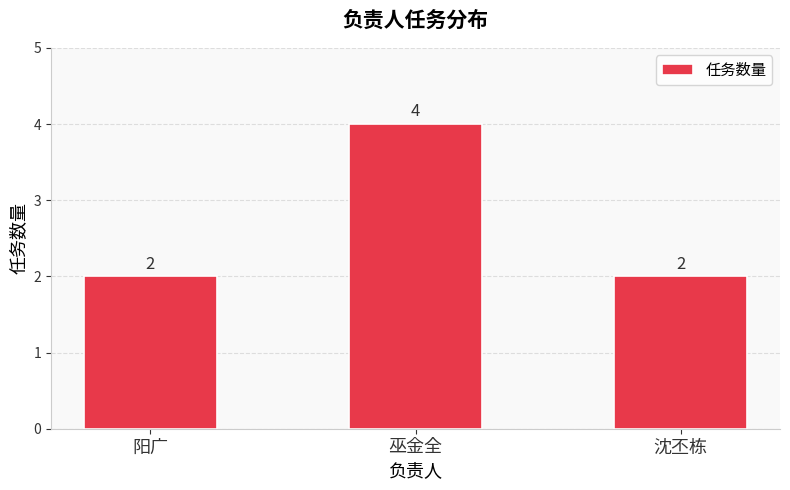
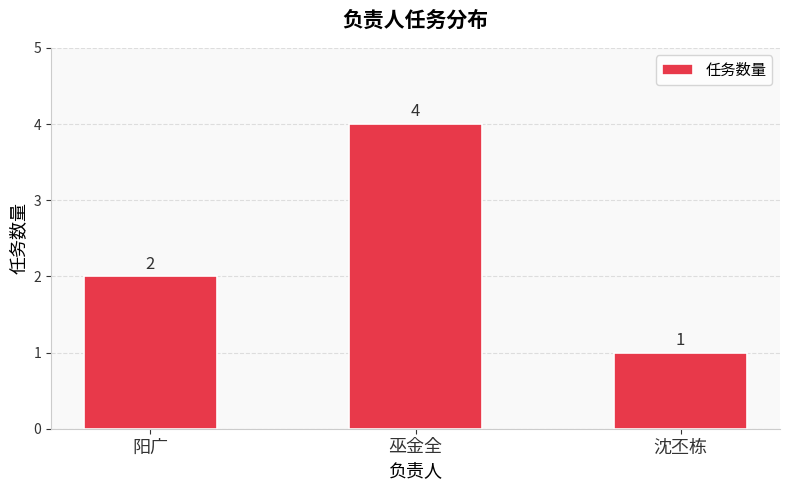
  {
    "阳广": 2,
    "巫金全": 4,
-   "沈丕栋": 2
+   "沈丕栋": 1
  }
